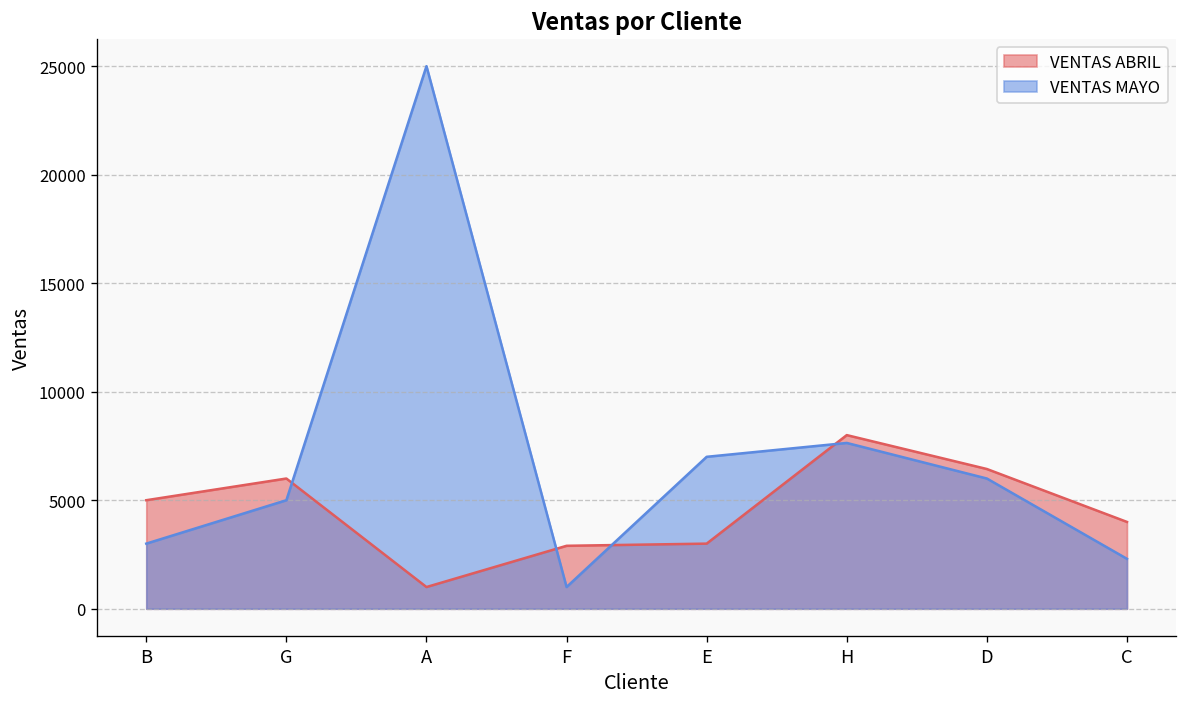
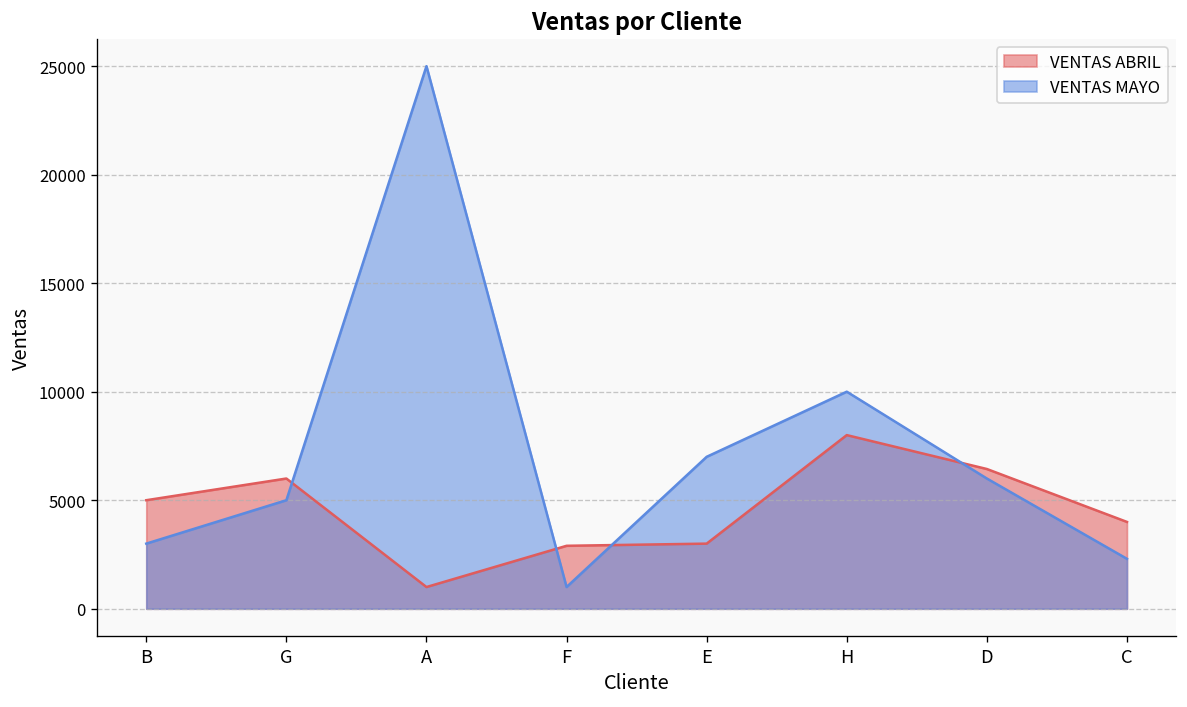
  {
    "VENTAS ABRIL": {
      "B": 5000,
      "G": 6000,
      "A": 1000,
      "F": 2900,
      "E": 3000,
      "H": 8000,
      "D": 6400,
      "C": 4000
    },
    "VENTAS MAYO": {
      "B": 3000,
      "G": 5000,
      "A": 25000,
      "F": 1000,
      "E": 7000,
-     "H": 7600,
+     "H": 10000,
      "D": 6000,
      "C": 2300
    }
  }
